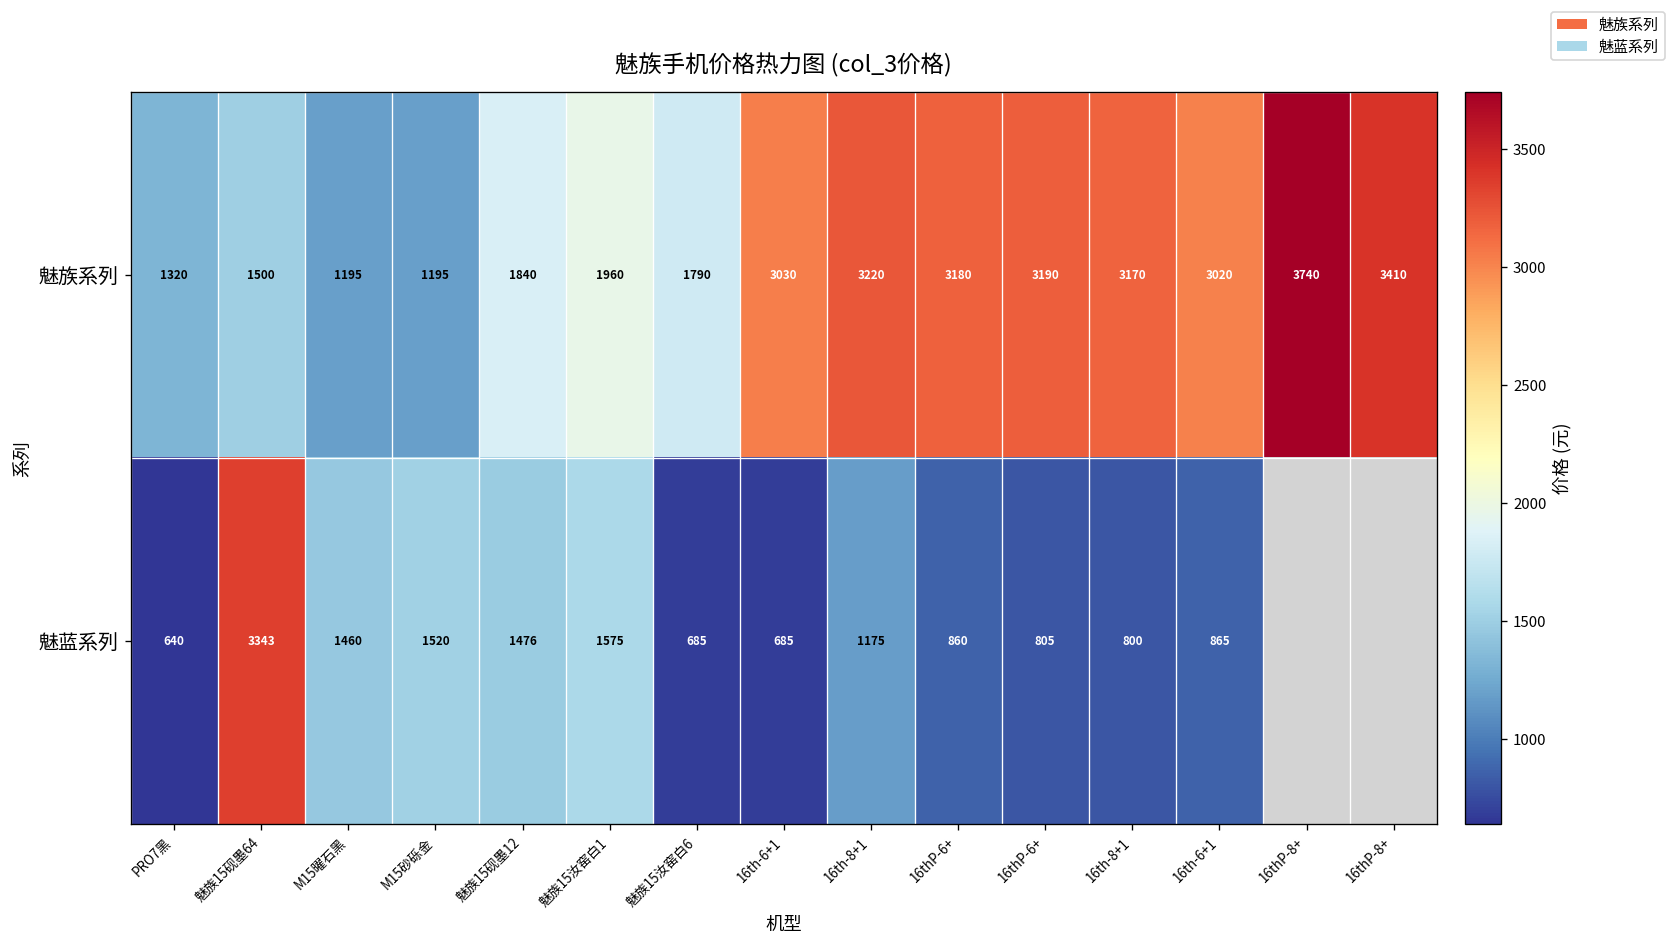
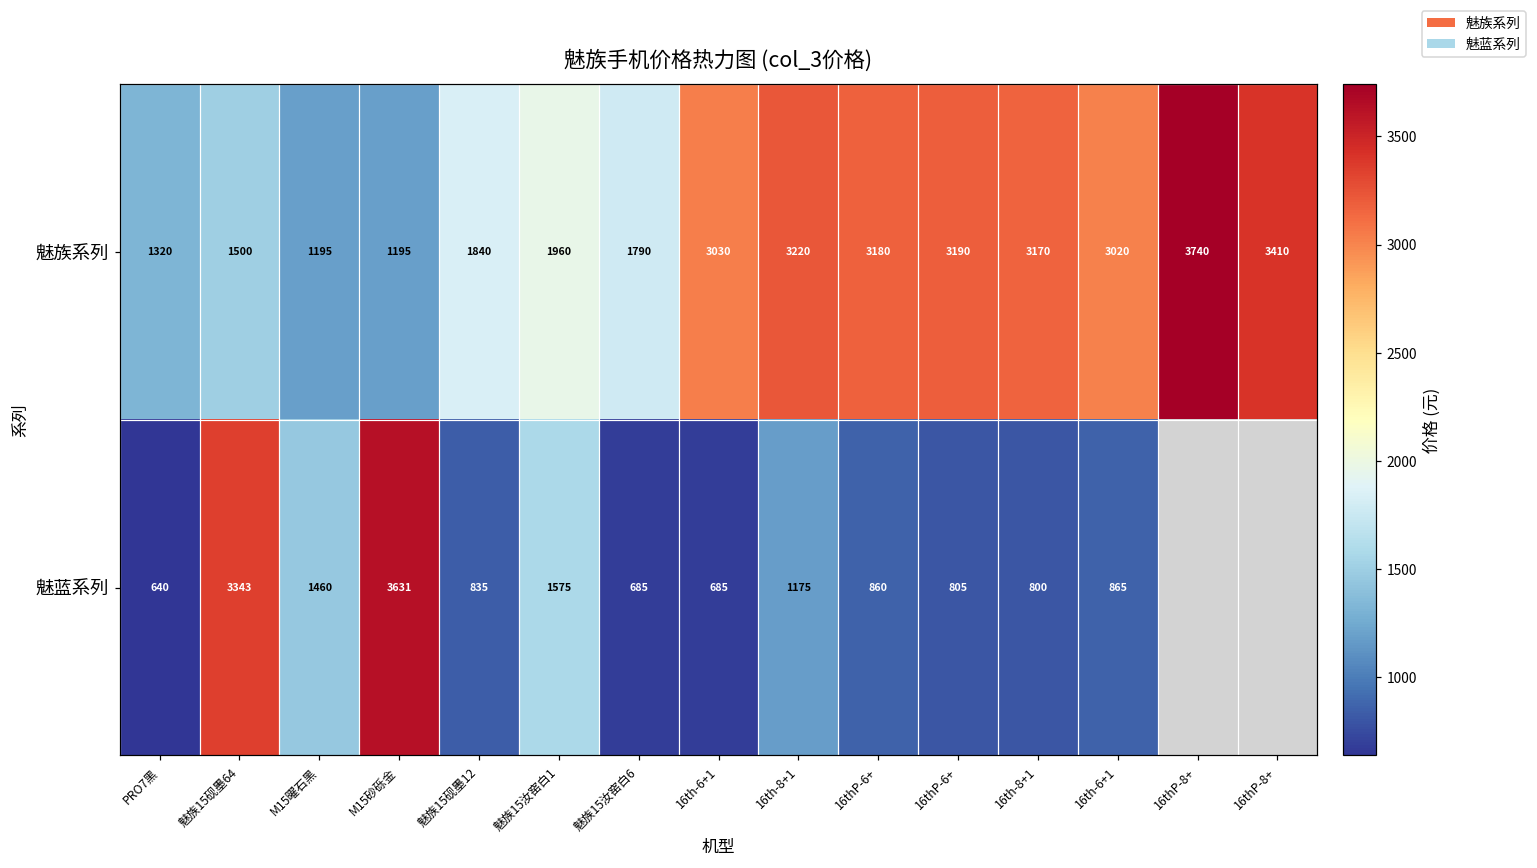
  {
    "魅族系列": {
      "PRO7黑": 1320,
      "魅族15砚墨64": 1500,
      "M15曜石黑": 1195,
      "M15砂砾金": 1195,
      "魅族15砚墨12": 1840,
      "魅族15汝窑白1": 1960,
      "魅族15汝窑白6": 1790
    },
    "魅蓝系列": {
      "PRO7黑": 640,
      "魅族15砚墨64": 3343,
      "M15曜石黑": 1460,
-     "M15砂砾金": 1520,
-     "魅族15砚墨12": 1476,
+     "M15砂砾金": 3631,
+     "魅族15砚墨12": 835,
      "魅族15汝窑白1": 1575,
      "魅族15汝窑白6": 685
    }
  }
